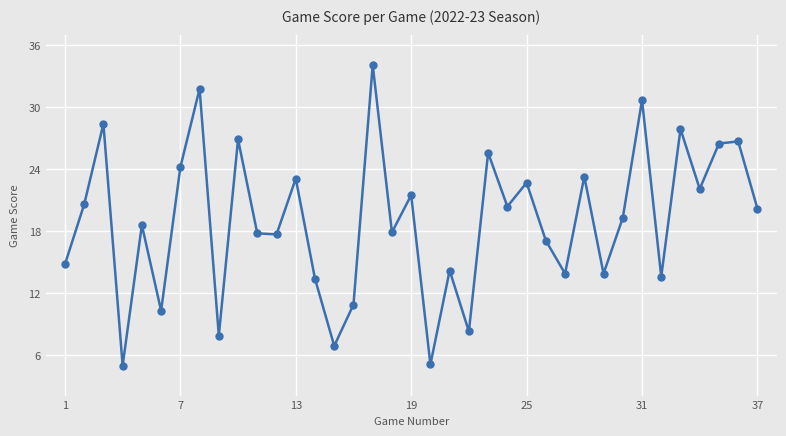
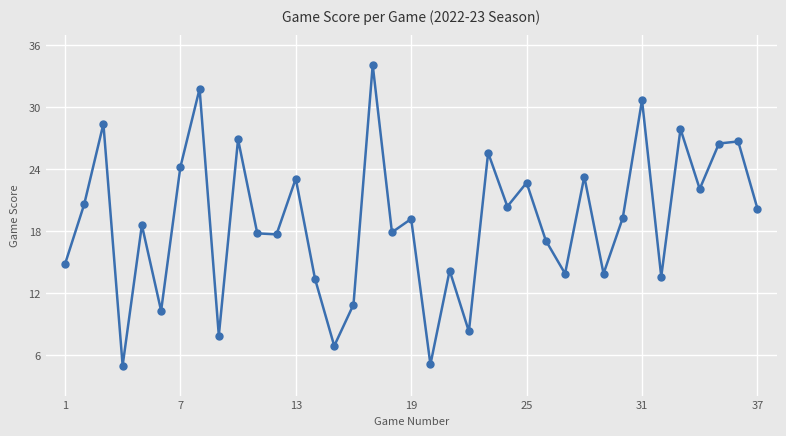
  {
    "1": 14.8,
    "7": 24.2,
    "13": 23.1,
-   "19": 21.5,
+   "19": 19.2,
    "25": 22.7,
    "31": 30.7,
    "37": 20.2
  }
